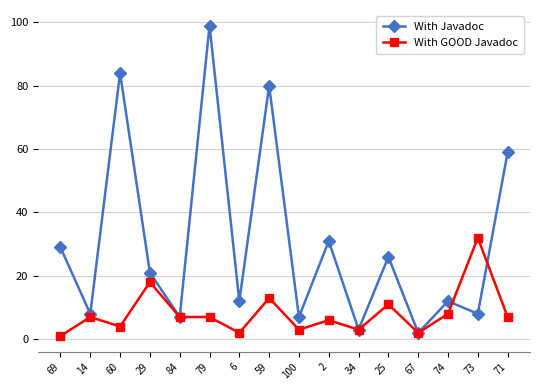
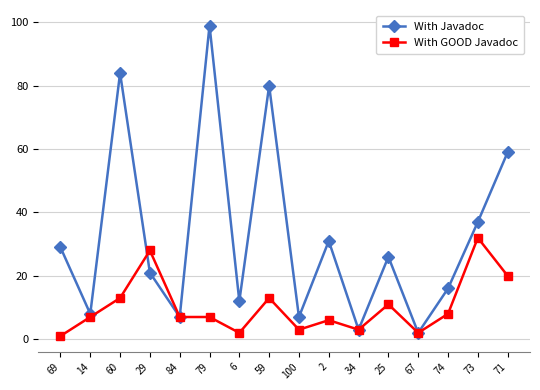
  {
    "With Javadoc": {
      "69": 29,
      "14": 8,
      "60": 84,
      "29": 21,
      "79": 99,
      "6": 12,
      "59": 80,
      "100": 7,
      "2": 31,
      "25": 26,
-     "74": 12,
-     "73": 8,
+     "74": 16,
+     "73": 37,
      "71": 59
    },
    "With GOOD Javadoc": {
      "69": 1,
      "14": 7,
-     "60": 4,
-     "29": 18,
+     "60": 13,
+     "29": 28,
      "79": 7,
      "6": 2,
      "59": 13,
      "100": 3,
      "2": 6,
      "25": 11,
      "74": 8,
      "73": 32,
-     "71": 7
+     "71": 20
    }
  }
